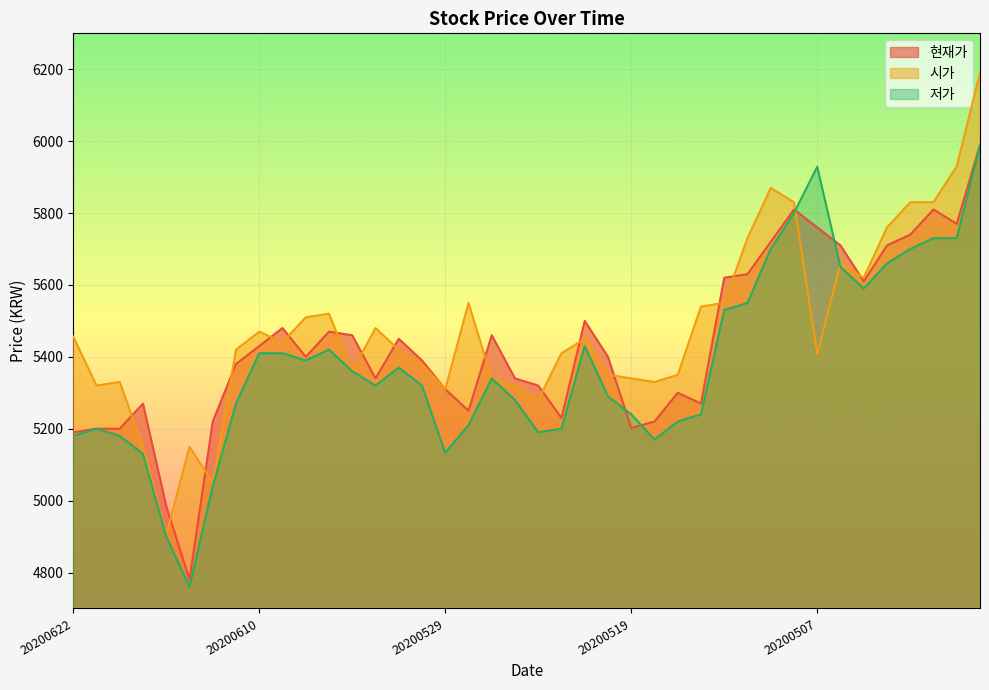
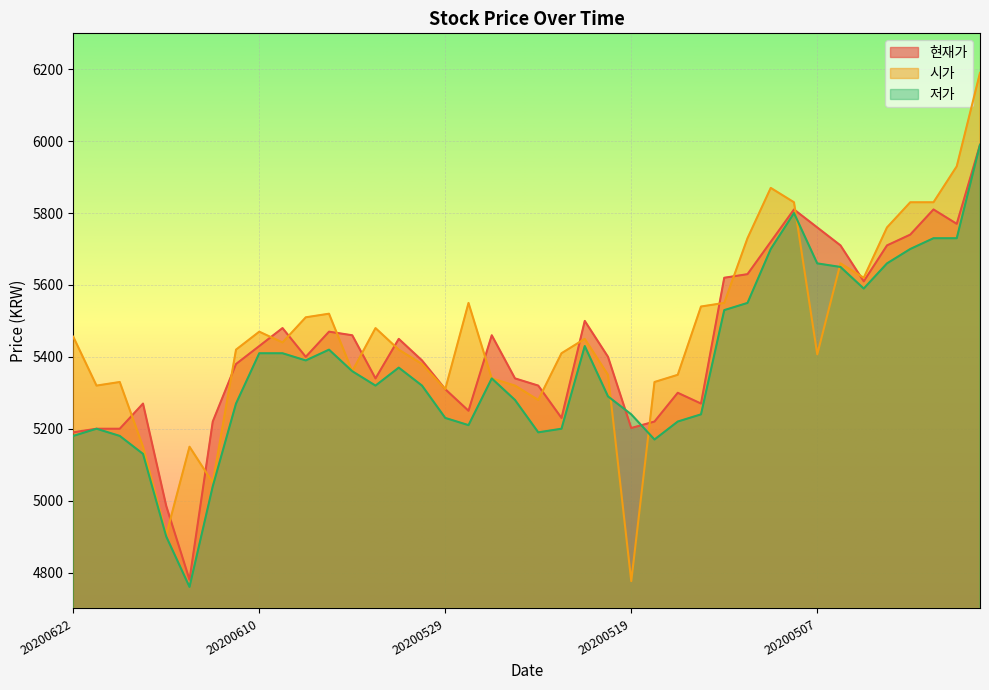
  {
    "현재가": {
      "20200622": 5190,
      "20200610": 5430,
      "20200519": 5200,
      "20200507": 5760
    },
    "시가": {
      "20200622": 5460,
      "20200610": 5470,
-     "20200519": 5340,
+     "20200519": 4780,
      "20200507": 5410
    },
    "저가": {
      "20200622": 5180,
      "20200610": 5410,
-     "20200529": 5130,
+     "20200529": 5230,
      "20200519": 5240,
-     "20200507": 5930
+     "20200507": 5660
    }
  }
